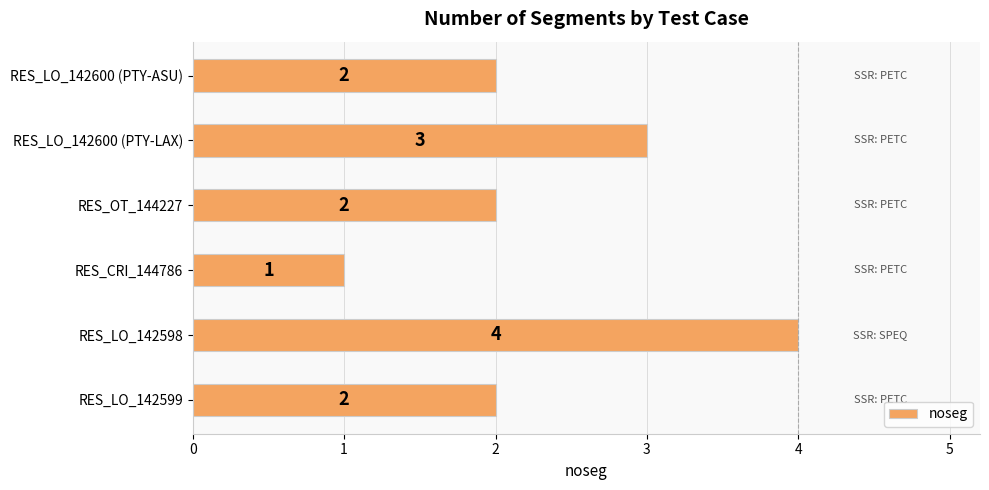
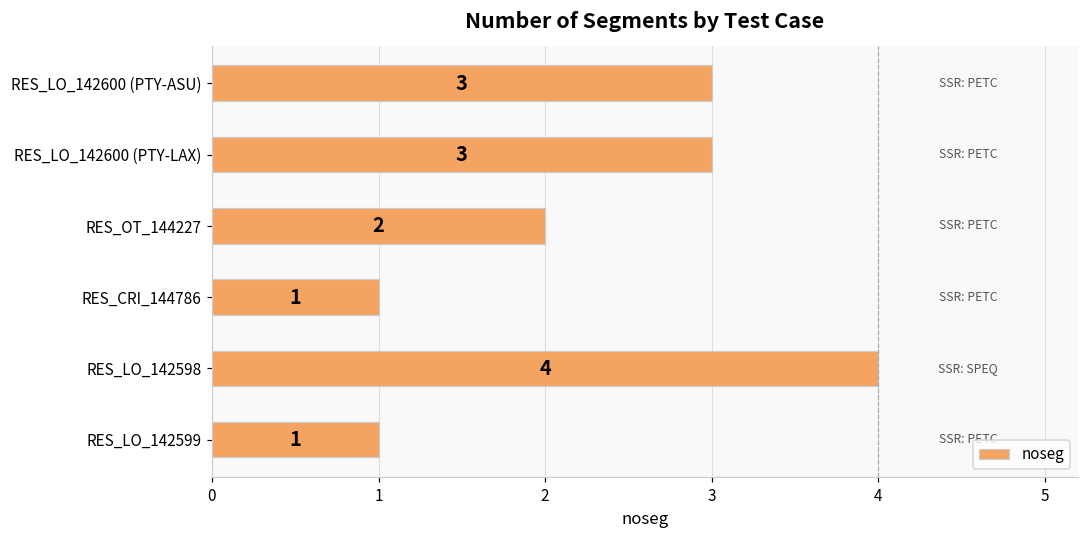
  {
-   "RES_LO_142600 (PTY-ASU)": 2,
+   "RES_LO_142600 (PTY-ASU)": 3,
    "RES_LO_142600 (PTY-LAX)": 3,
    "RES_OT_144227": 2,
    "RES_CRI_144786": 1,
    "RES_LO_142598": 4,
-   "RES_LO_142599": 2
+   "RES_LO_142599": 1
  }
